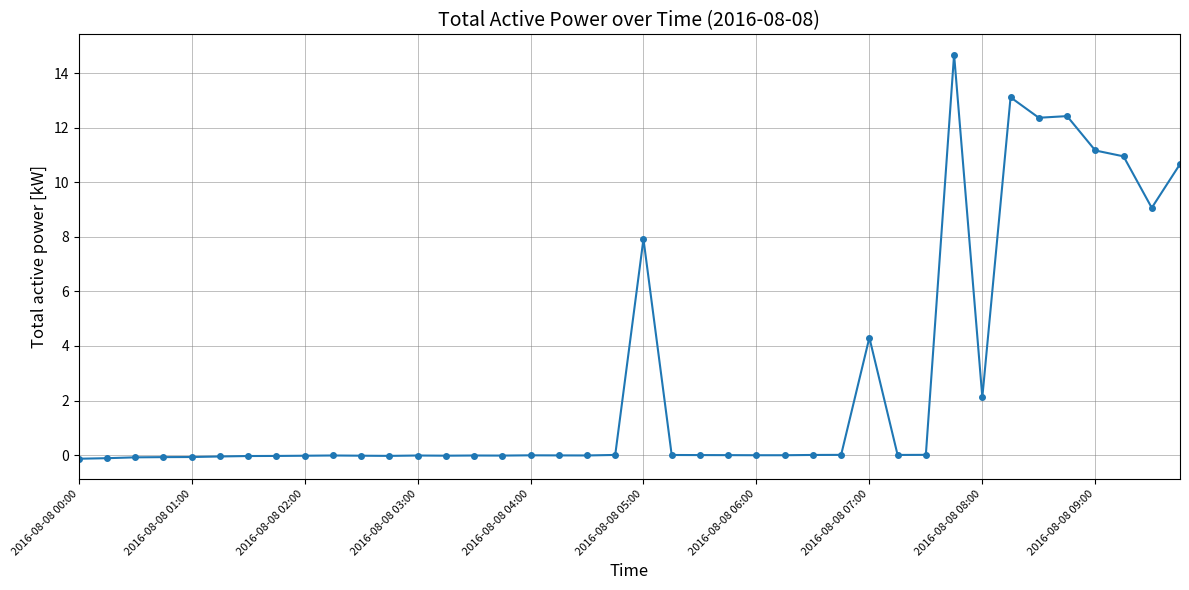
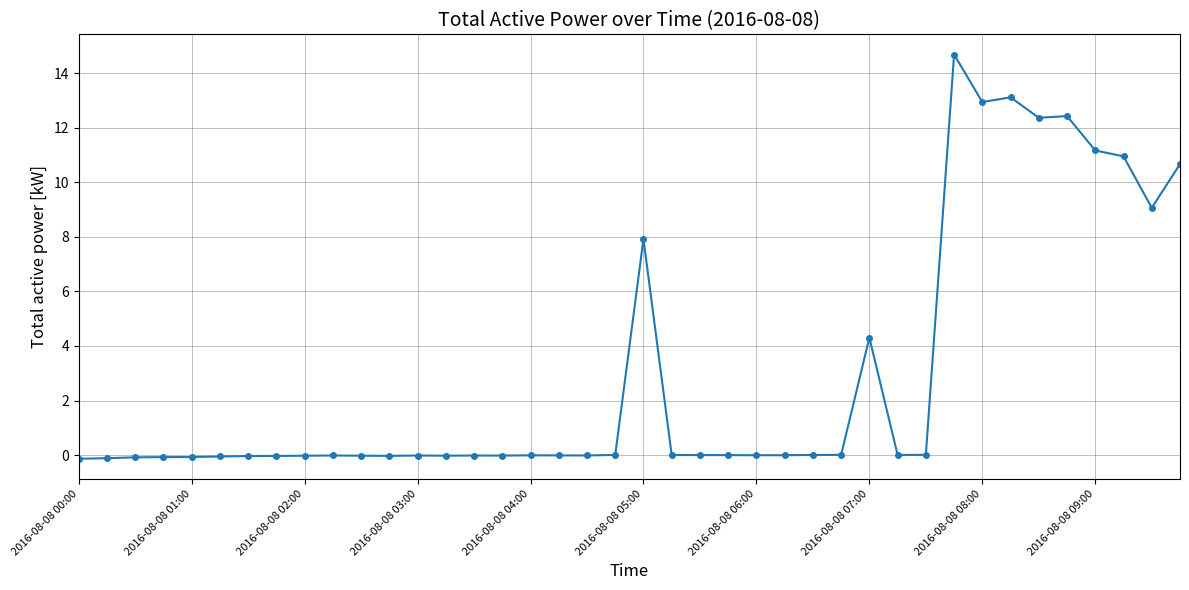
  {
    "2016-08-08 00:00": -0.1,
    "2016-08-08 01:00": -0.1,
    "2016-08-08 02:00": 0.0,
    "2016-08-08 03:00": 0.0,
    "2016-08-08 04:00": 0.0,
    "2016-08-08 05:00": 7.9,
    "2016-08-08 06:00": 0.0,
    "2016-08-08 07:00": 4.3,
-   "2016-08-08 08:00": 2.1,
+   "2016-08-08 08:00": 12.9,
    "2016-08-08 09:00": 11.2
  }
